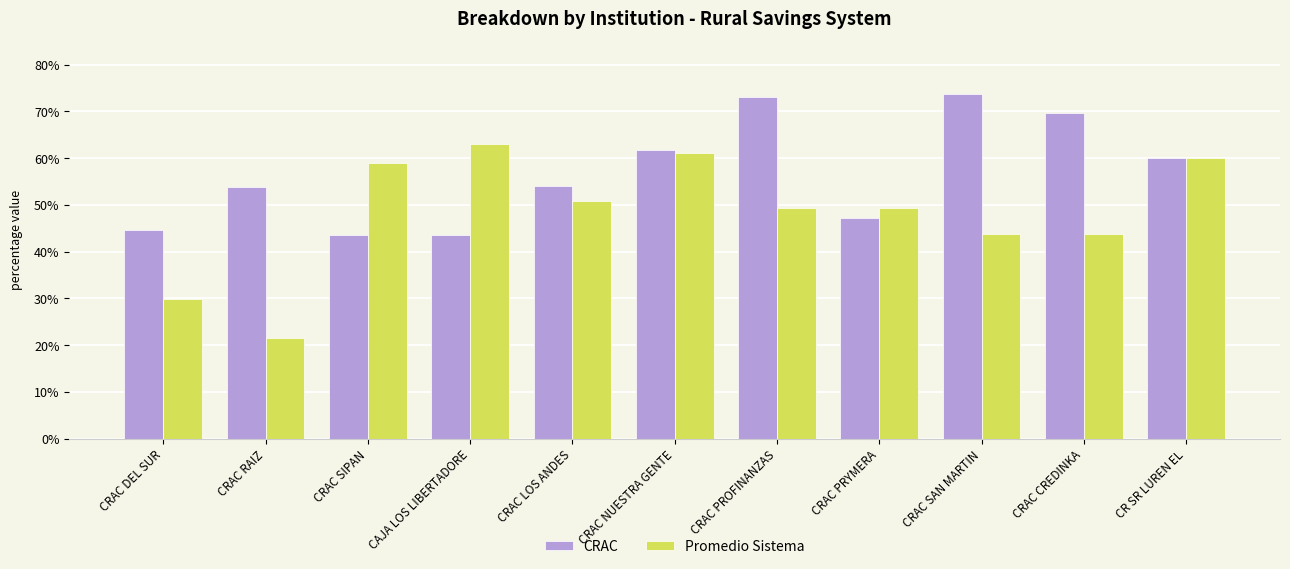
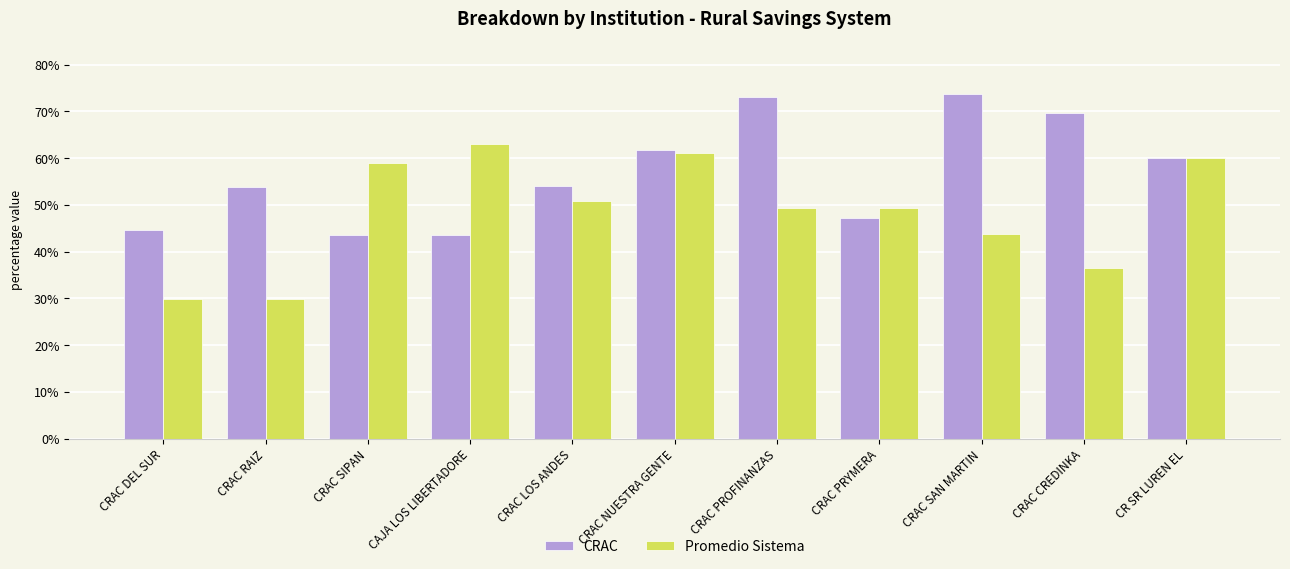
  {
    "CRAC": {
      "CRAC DEL SUR": "45%",
      "CRAC RAIZ": "54%",
      "CRAC SIPAN": "44%",
      "CAJA LOS LIBERTADORE": "44%",
      "CRAC LOS ANDES": "54%",
      "CRAC NUESTRA GENTE": "62%",
      "CRAC PROFINANZAS": "73%",
      "CRAC PRYMERA": "47%",
      "CRAC SAN MARTIN": "74%",
      "CRAC CREDINKA": "70%",
      "CR SR LUREN EL": "60%"
    },
    "Promedio Sistema": {
      "CRAC DEL SUR": "30%",
-     "CRAC RAIZ": "22%",
+     "CRAC RAIZ": "30%",
      "CRAC SIPAN": "59%",
      "CAJA LOS LIBERTADORE": "63%",
      "CRAC LOS ANDES": "51%",
      "CRAC NUESTRA GENTE": "61%",
      "CRAC PROFINANZAS": "49%",
      "CRAC PRYMERA": "49%",
      "CRAC SAN MARTIN": "44%",
-     "CRAC CREDINKA": "44%",
+     "CRAC CREDINKA": "37%",
      "CR SR LUREN EL": "60%"
    }
  }
